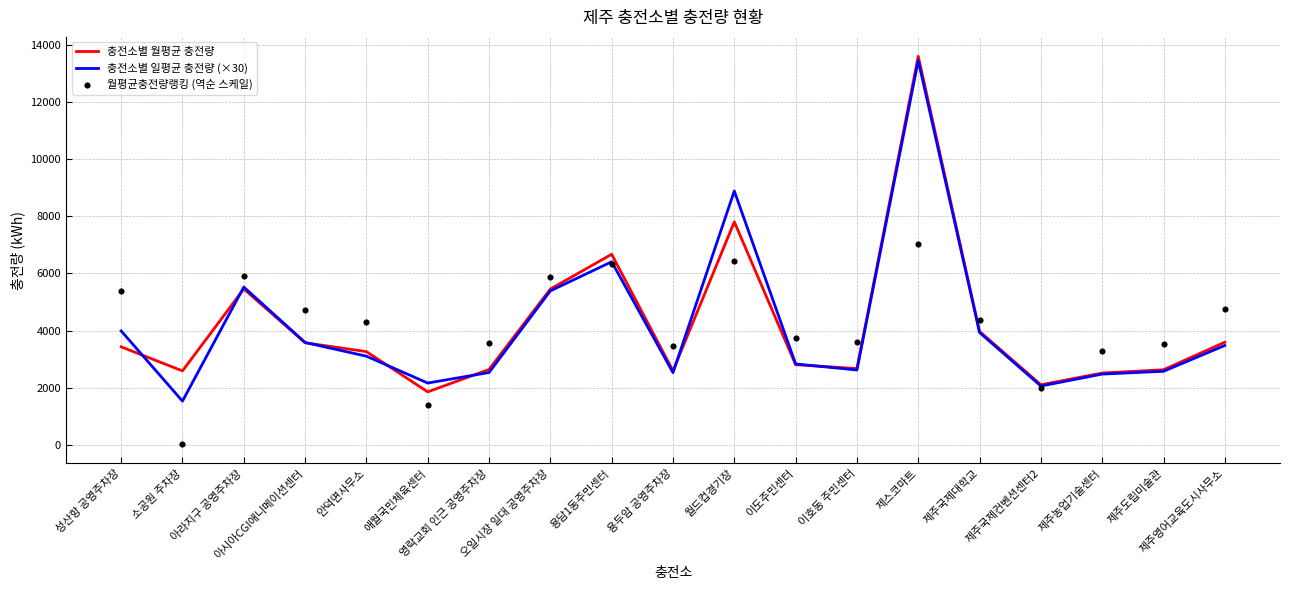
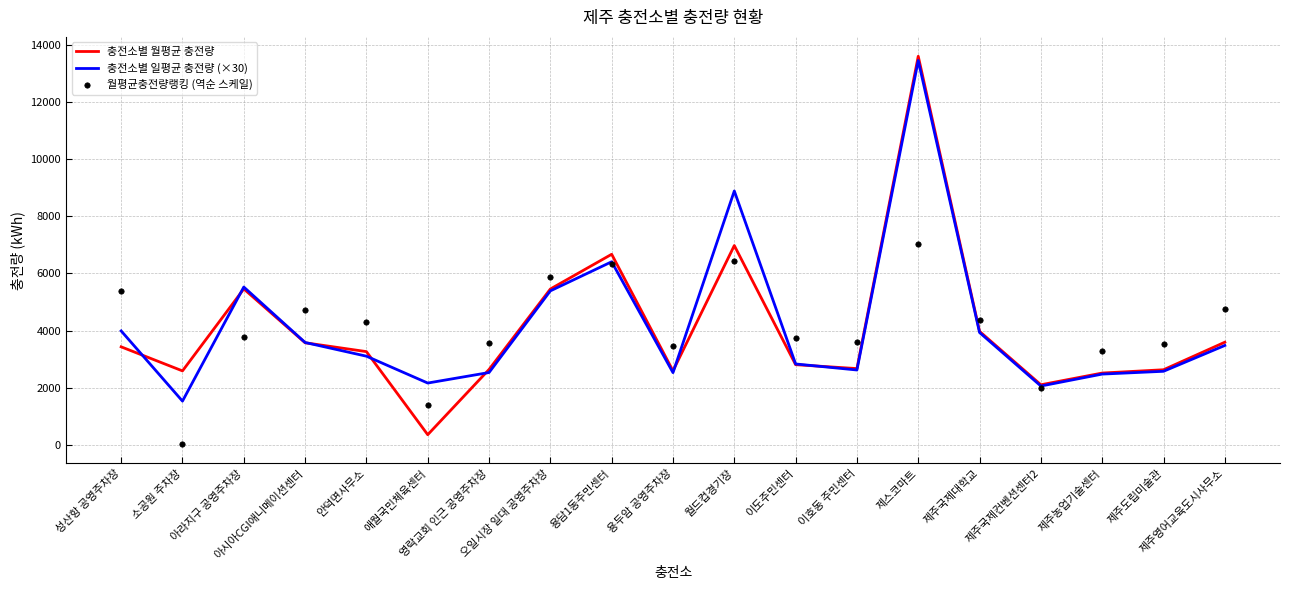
  {
    "충전소별 월평균 충전량": {
      "성산항 공영주차장": 3400,
      "소공원 주차장": 2600,
      "안덕면사무소": 3300,
-     "애월국민체육센터": 1900,
+     "애월국민체육센터": 400,
      "영락교회 인근 공영주차장": 2600,
      "용담1동주민센터": 6700,
-     "월드컵경기장": 7800,
+     "월드컵경기장": 7000,
      "제스코마트": 13600,
      "제주영어교육도시사무소": 3600
    },
    "월평균충전량랭킹 (역순 스케일)": {
-     "아라지구 공영주차장": 5900
+     "아라지구 공영주차장": 3800
    },
    "충전소별 일평균 충전량 (×30)": {
      "성산항 공영주차장": 4000,
      "소공원 주차장": 1500,
      "안덕면사무소": 3100,
      "애월국민체육센터": 2200,
      "영락교회 인근 공영주차장": 2500,
      "월드컵경기장": 8900,
      "제스코마트": 13500,
      "제주영어교육도시사무소": 3500
    }
  }
